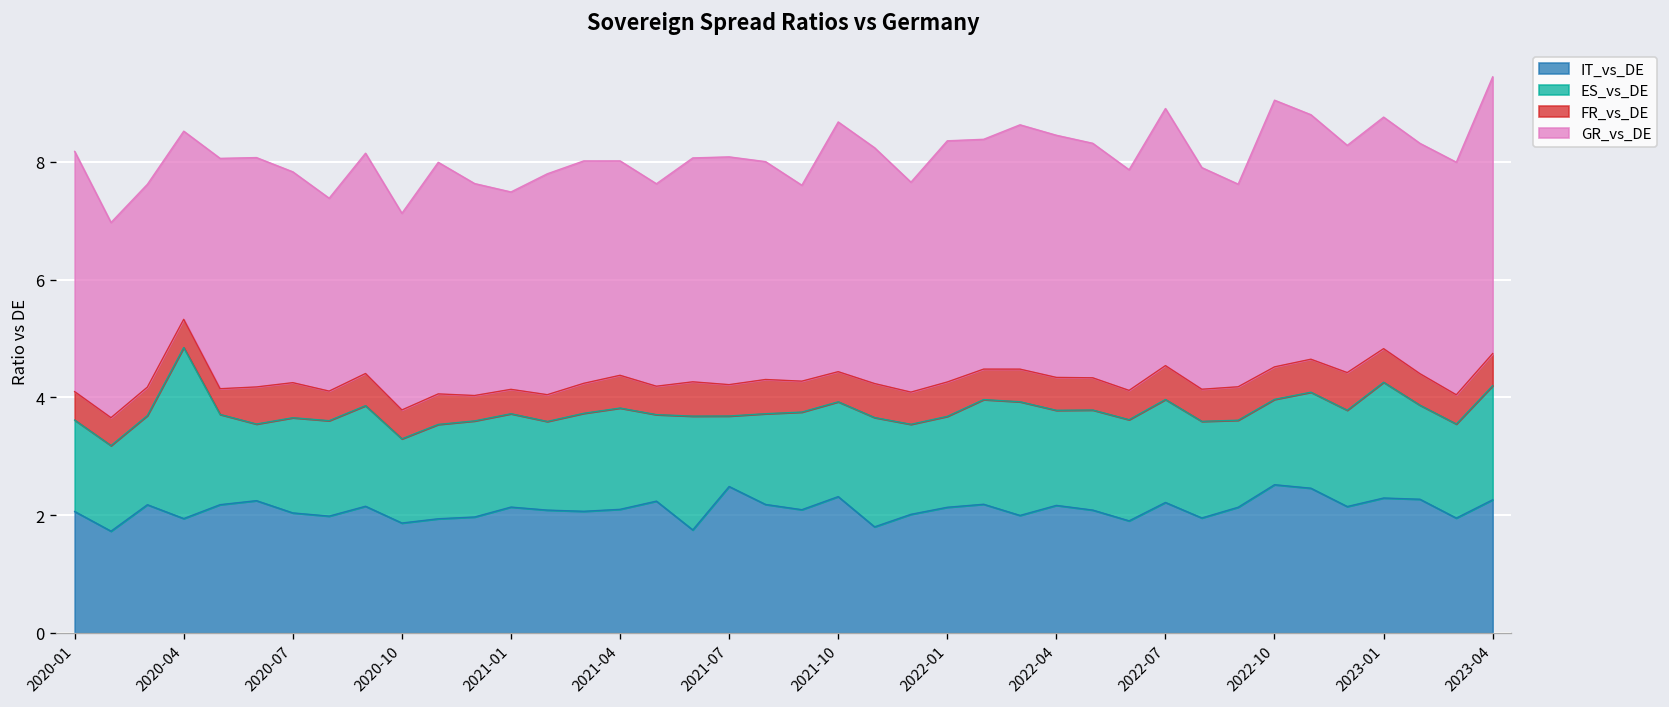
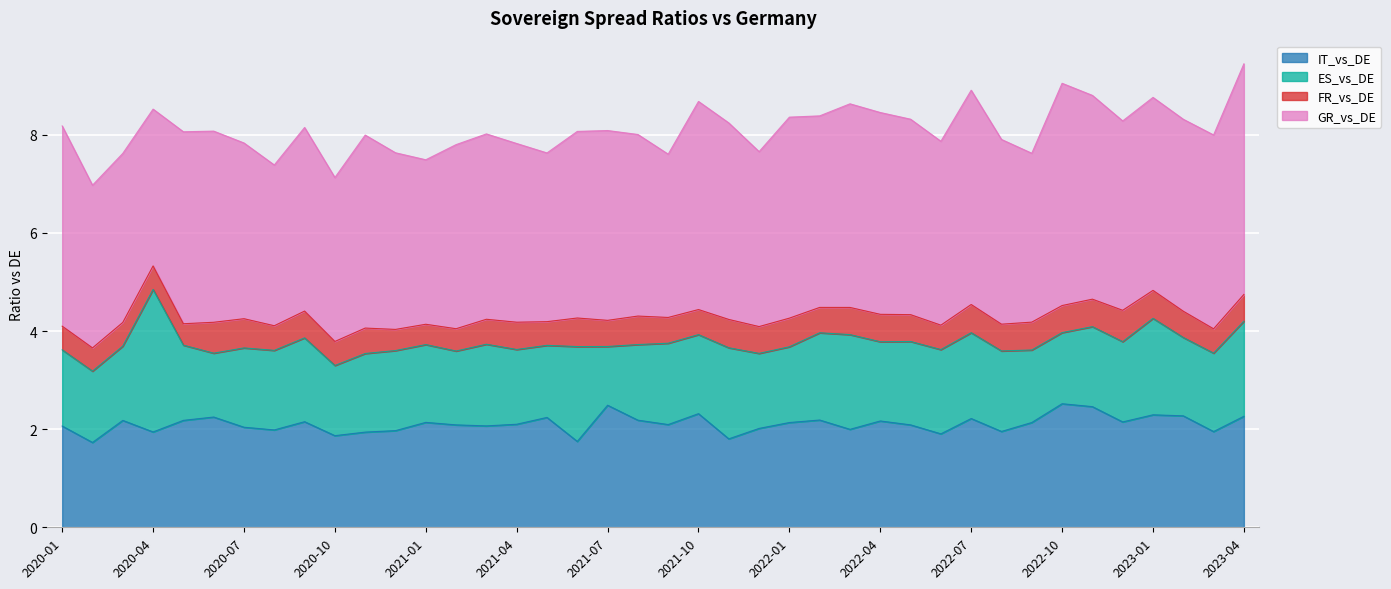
  {
    "IT_vs_DE": {
      "2020-01": 2.1,
      "2020-04": 1.9,
      "2020-07": 2.0,
      "2020-10": 1.9,
      "2021-01": 2.1,
      "2021-04": 2.1,
      "2021-07": 2.5,
      "2021-10": 2.3,
      "2022-01": 2.1,
      "2022-04": 2.2,
      "2022-07": 2.2,
      "2022-10": 2.5,
      "2023-01": 2.3,
      "2023-04": 2.3
    },
    "ES_vs_DE": {
      "2020-01": 1.6,
      "2020-04": 2.9,
      "2020-07": 1.6,
      "2020-10": 1.4,
      "2021-01": 1.6,
-     "2021-04": 1.7,
+     "2021-04": 1.5,
      "2021-07": 1.2,
      "2021-10": 1.6,
      "2022-01": 1.5,
      "2022-04": 1.6,
      "2022-07": 1.7,
      "2022-10": 1.4,
      "2023-01": 2.0,
      "2023-04": 1.9
    },
    "FR_vs_DE": {
      "2020-01": 0.5,
      "2020-04": 0.5,
      "2020-07": 0.6,
      "2020-10": 0.5,
      "2021-01": 0.4,
      "2021-04": 0.6,
      "2021-07": 0.5,
      "2021-10": 0.5,
      "2022-01": 0.6,
      "2022-04": 0.6,
      "2022-07": 0.6,
      "2022-10": 0.6,
      "2023-01": 0.6,
      "2023-04": 0.5
    },
    "GR_vs_DE": {
      "2020-01": 4.1,
      "2020-04": 3.2,
      "2020-07": 3.6,
      "2020-10": 3.3,
      "2021-01": 3.4,
      "2021-04": 3.6,
      "2021-07": 3.9,
      "2021-10": 4.2,
      "2022-01": 4.1,
      "2022-04": 4.1,
      "2022-07": 4.4,
      "2022-10": 4.5,
      "2023-01": 3.9,
      "2023-04": 4.7
    }
  }
